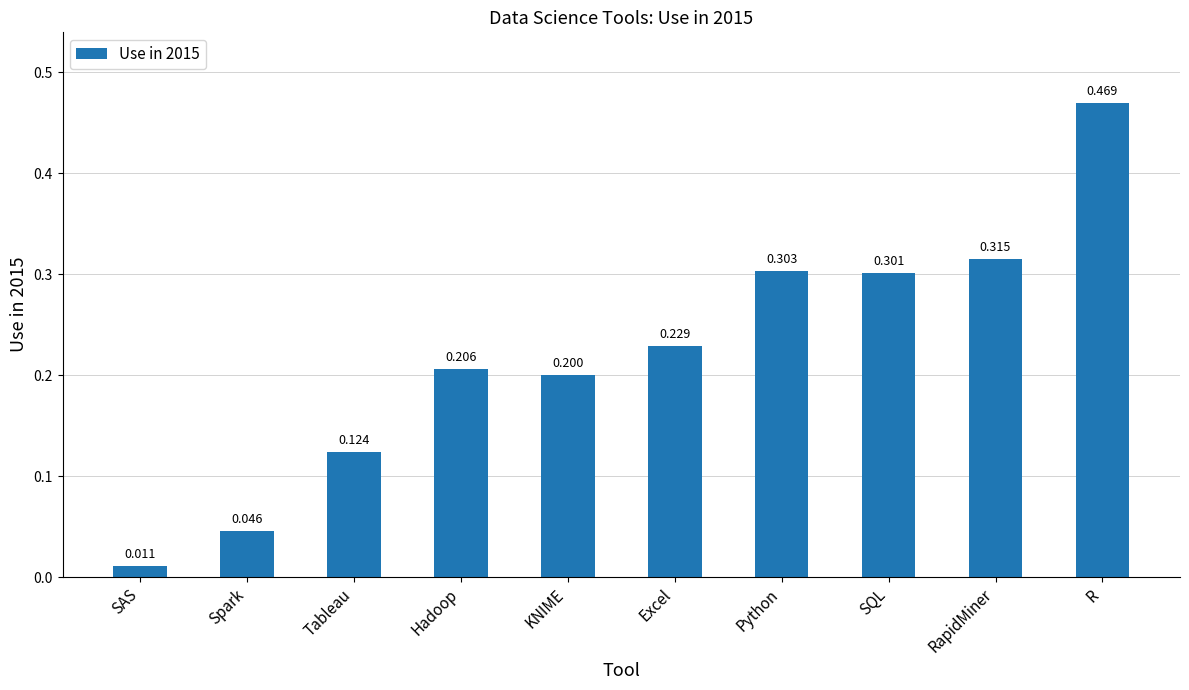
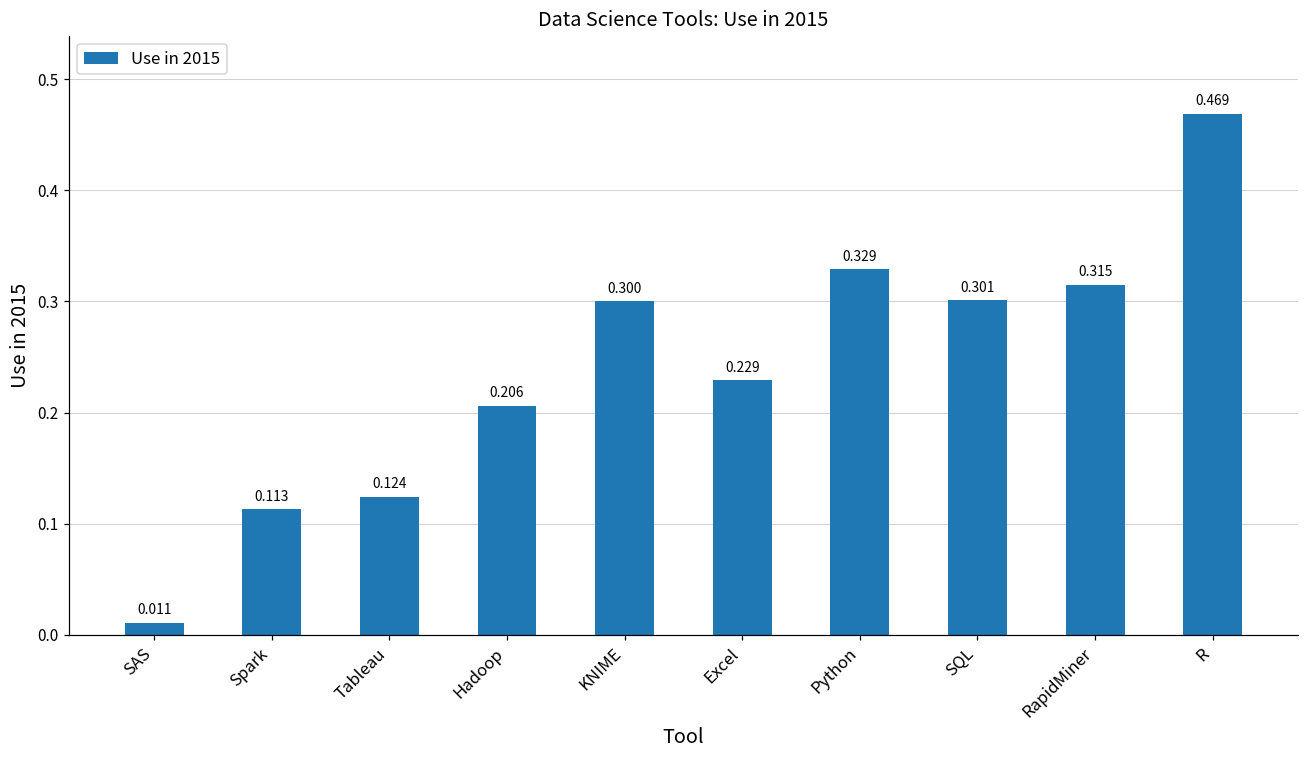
  {
    "SAS": 0.011,
-   "Spark": 0.046,
+   "Spark": 0.113,
    "Tableau": 0.124,
    "Hadoop": 0.206,
-   "KNIME": 0.200,
+   "KNIME": 0.300,
    "Excel": 0.229,
-   "Python": 0.303,
+   "Python": 0.329,
    "SQL": 0.301,
    "RapidMiner": 0.315,
    "R": 0.469
  }
